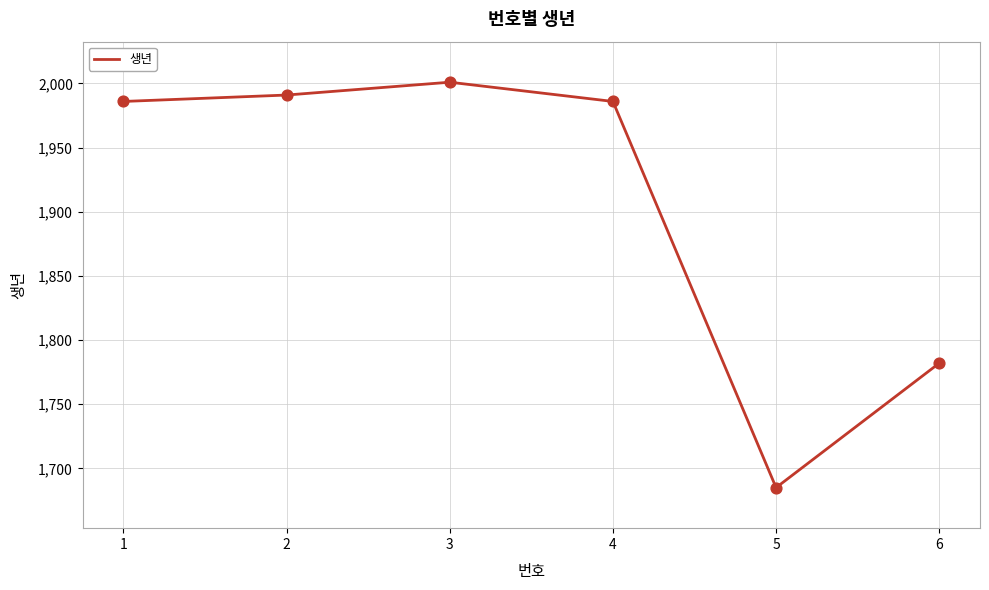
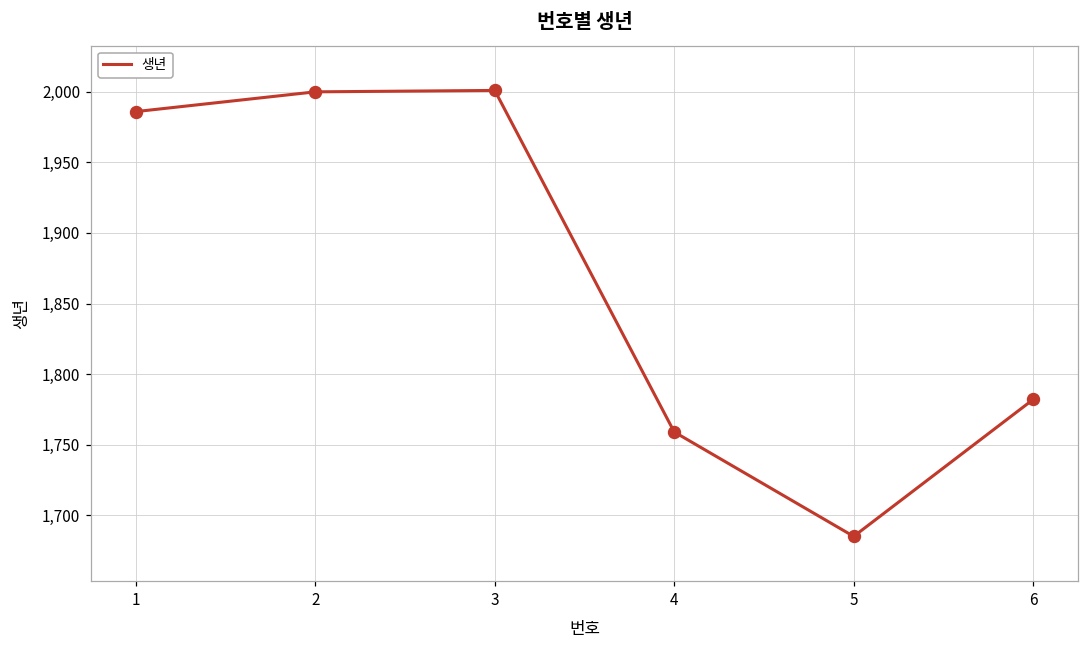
  {
    "1": "1,986",
-   "2": "1,991",
+   "2": "2,000",
    "3": "2,001",
-   "4": "1,986",
+   "4": "1,759",
    "5": "1,685",
    "6": "1,782"
  }
